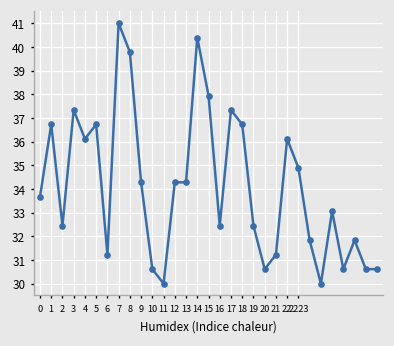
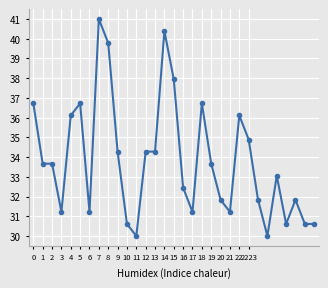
  {
-   "0": 33.7,
-   "1": 36.7,
-   "2": 32.4,
-   "3": 37.3,
+   "0": 36.7,
+   "1": 33.7,
+   "2": 33.7,
+   "3": 31.2,
    "4": 36.1,
    "5": 36.7,
    "6": 31.2,
    "7": 41.0,
    "8": 39.8,
    "9": 34.3,
    "10": 30.6,
    "11": 30.0,
    "12": 34.3,
    "13": 34.3,
    "14": 40.4,
    "15": 37.9,
    "16": 32.4,
-   "17": 37.3,
+   "17": 31.2,
    "18": 36.7,
-   "19": 32.4,
-   "20": 30.6,
+   "19": 33.7,
+   "20": 31.8,
    "21": 31.2
  }
